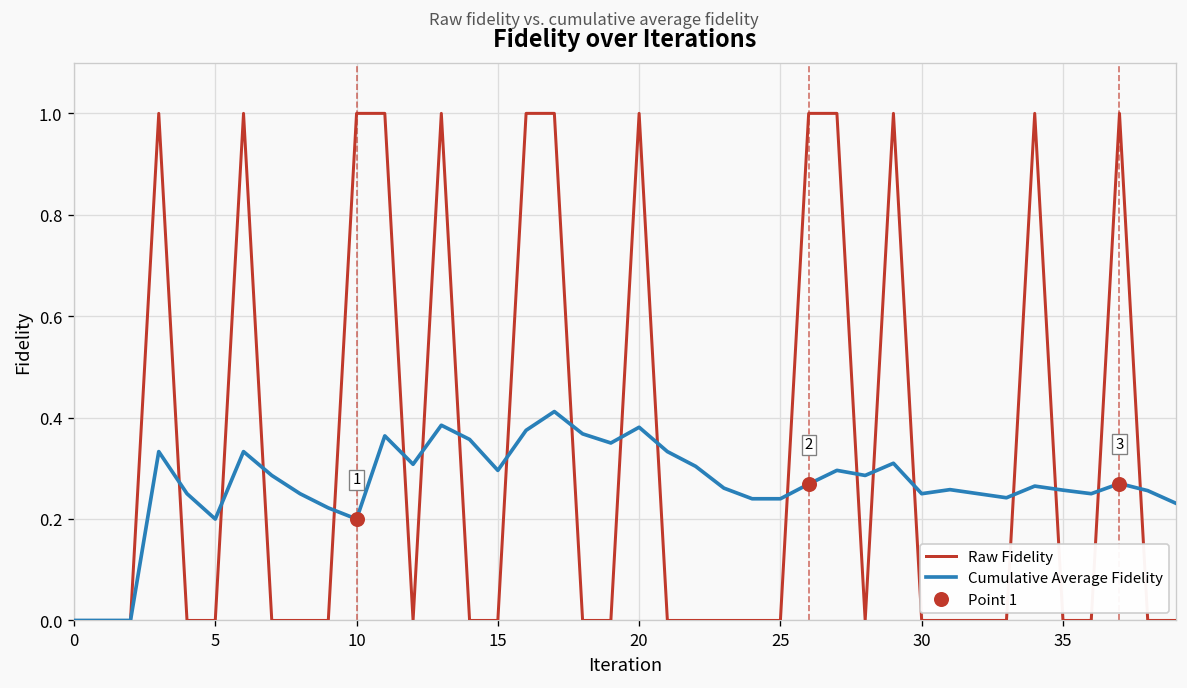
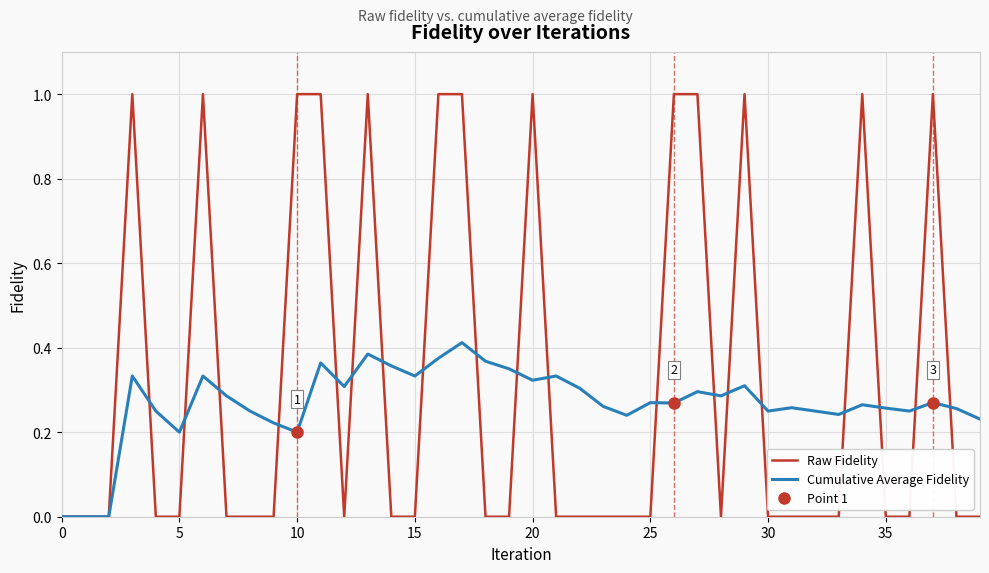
  {
    "Cumulative Average Fidelity": {
      "5": 0.20,
-     "15": 0.30,
-     "20": 0.38,
-     "25": 0.24,
+     "15": 0.33,
+     "20": 0.32,
+     "25": 0.27,
      "30": 0.25,
      "35": 0.26
    }
  }
